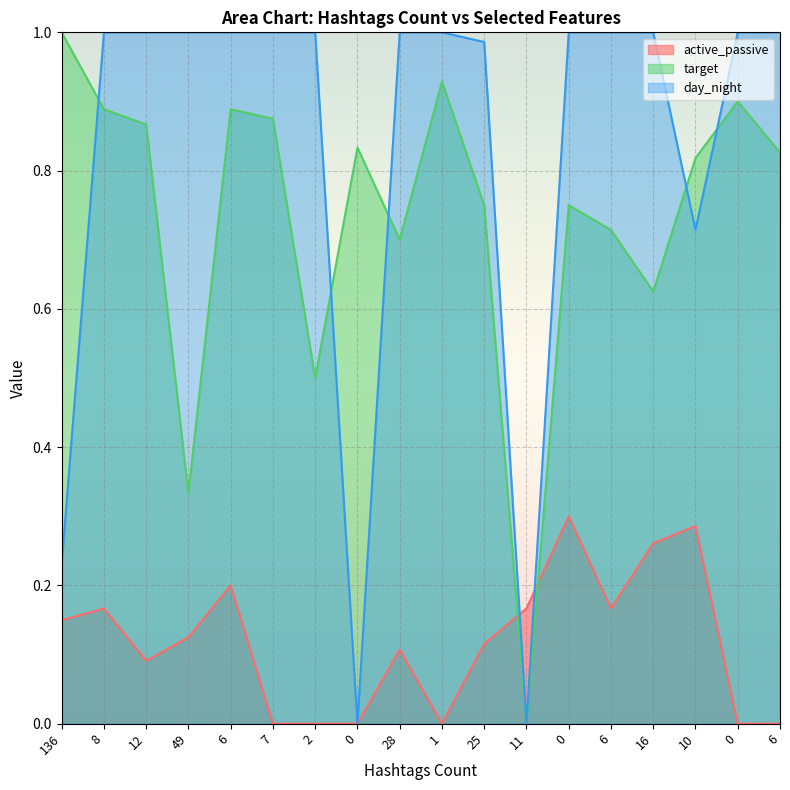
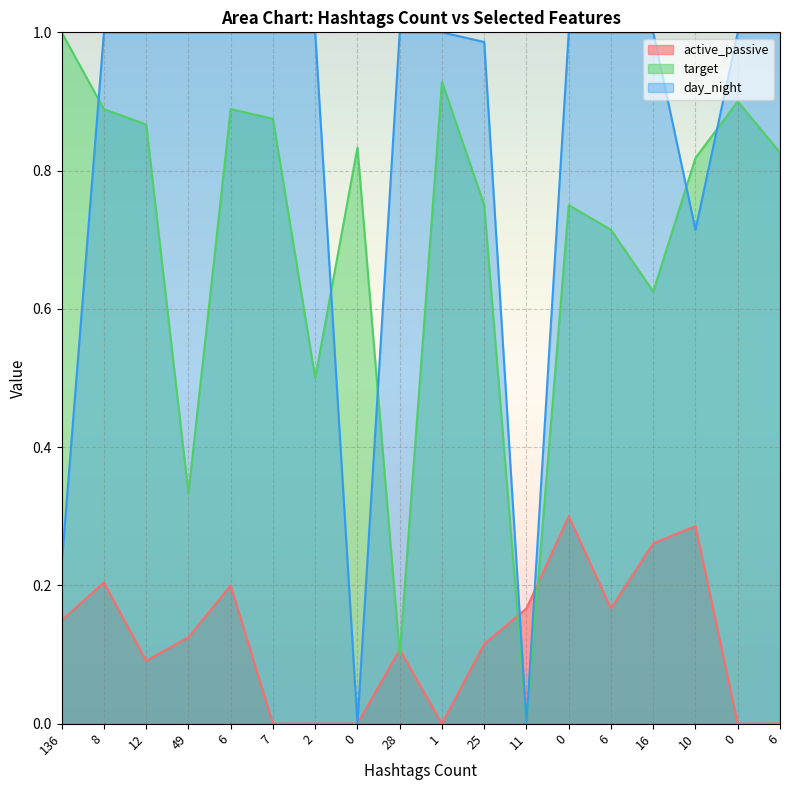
  {
    "active_passive": {
      "136": 0.15,
-     "8": 0.17,
+     "8": 0.20,
      "12": 0.09,
      "49": 0.13,
      "7": 0.00,
      "2": 0.00,
      "28": 0.11,
      "1": 0.00,
      "25": 0.12,
      "11": 0.17,
      "16": 0.26,
      "10": 0.29
    },
    "target": {
      "136": 1.0,
      "8": 0.89,
      "12": 0.87,
      "49": 0.33,
      "7": 0.88,
      "2": 0.5,
-     "28": 0.7,
+     "28": 0.1,
      "1": 0.93,
      "25": 0.75,
      "16": 0.63,
      "10": 0.82
    },
    "day_night": {
      "136": 0.23,
      "8": 1.00,
      "12": 1.00,
      "49": 1.00,
      "7": 1.00,
      "2": 1.00,
      "28": 1.00,
      "1": 1.00,
      "25": 0.99,
      "16": 1.00,
      "10": 0.71
    }
  }
